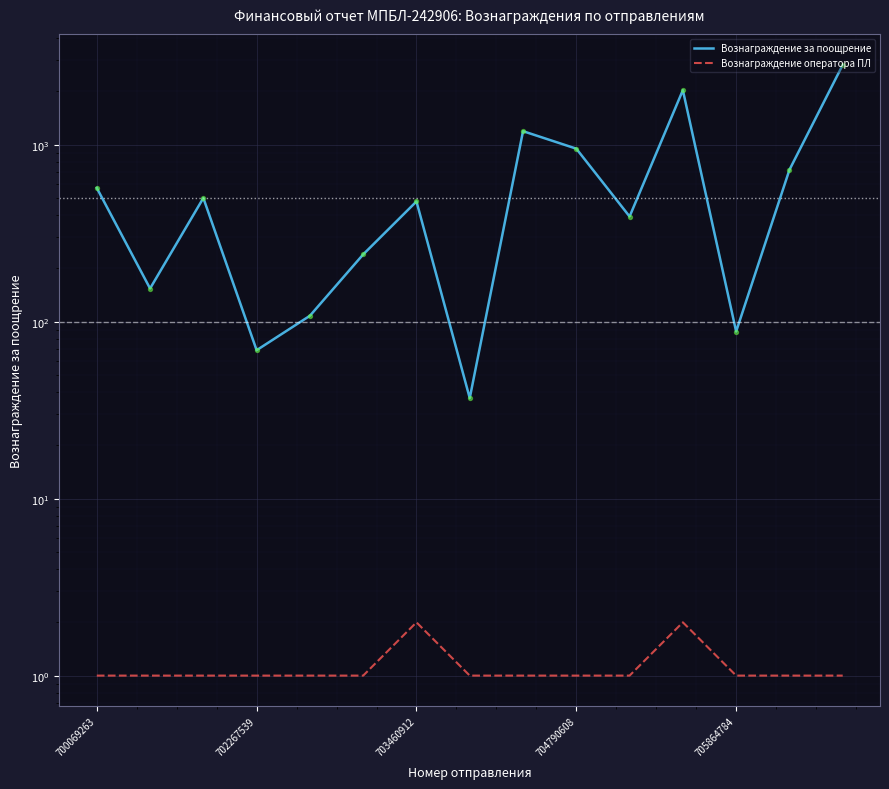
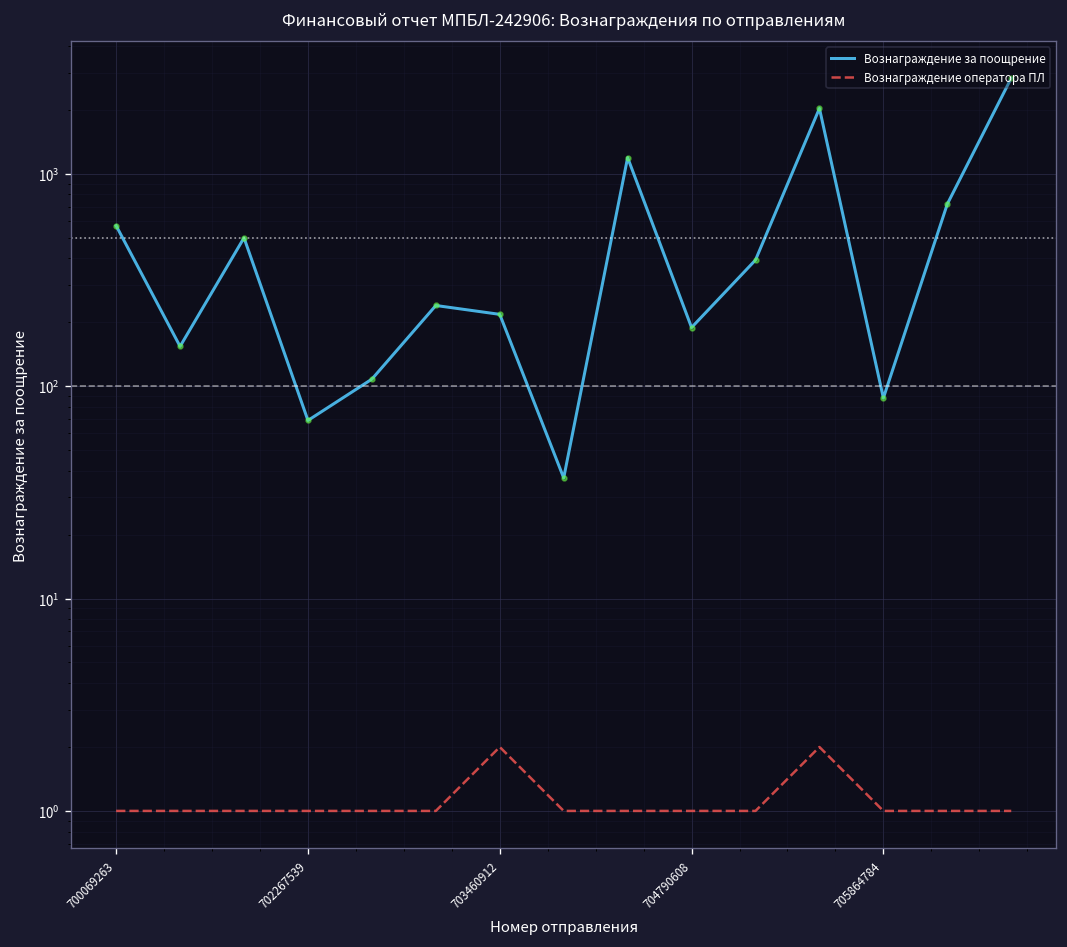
  {
    "Вознаграждение за поощрение": {
      "700069263": 570,
      "702267539": 69,
-     "703460912": 480,
-     "704790608": 1000,
+     "703460912": 220,
+     "704790608": 190,
      "705864784": 90
    },
    "Вознаграждение оператора ПЛ": {
      "700069263": 1,
      "702267539": 1,
      "703460912": 2,
      "704790608": 1,
      "705864784": 1
    }
  }
